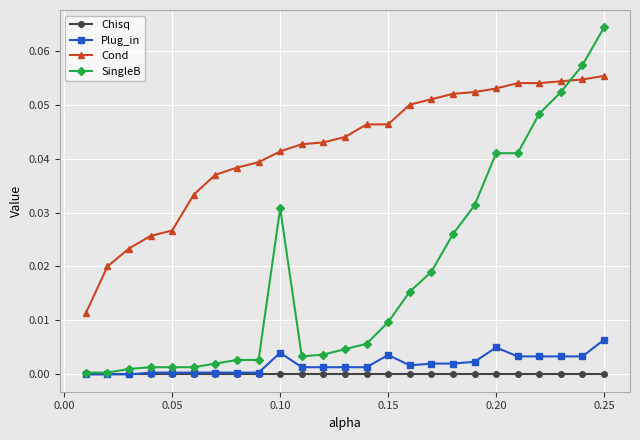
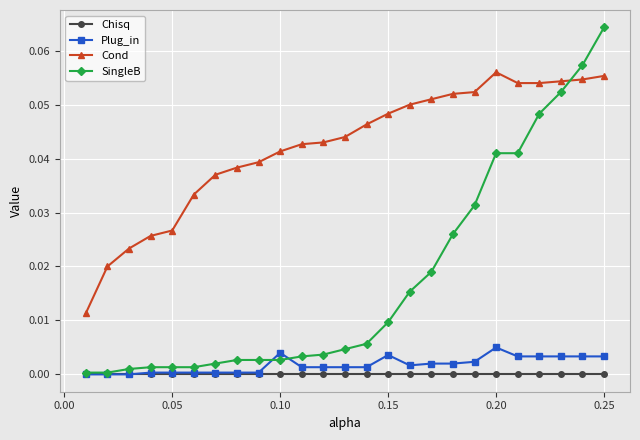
  {
    "Chisq": {
      "0.10": 0.000,
      "0.15": 0.000,
      "0.20": 0.000,
      "0.25": 0.000
    },
    "Plug_in": {
      "0.10": 0.004,
      "0.15": 0.004,
      "0.20": 0.005,
-     "0.25": 0.006
+     "0.25": 0.003
    },
    "Cond": {
      "0.05": 0.027,
      "0.10": 0.041,
-     "0.15": 0.046,
-     "0.20": 0.053,
+     "0.15": 0.048,
+     "0.20": 0.056,
      "0.25": 0.055
    },
    "SingleB": {
      "0.05": 0.001,
-     "0.10": 0.031,
+     "0.10": 0.003,
      "0.15": 0.010,
      "0.20": 0.041,
      "0.25": 0.064
    }
  }
